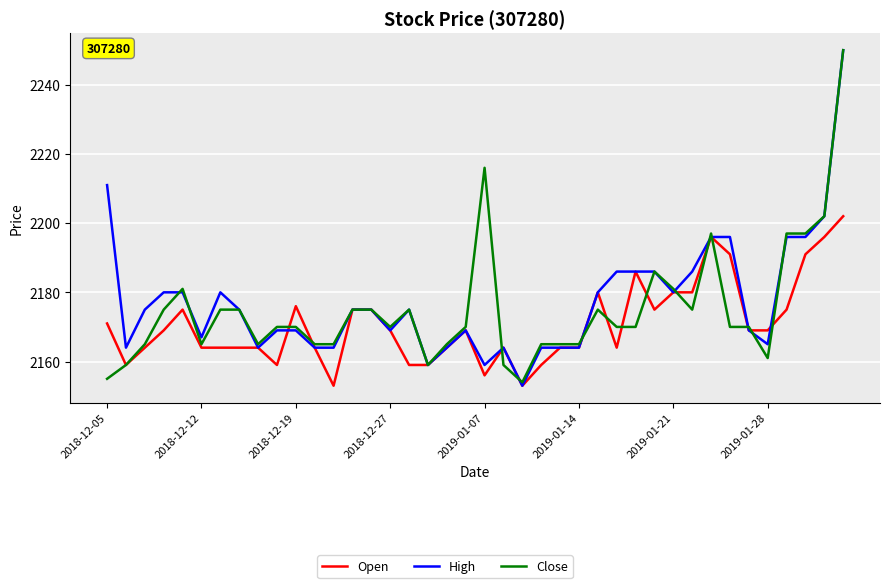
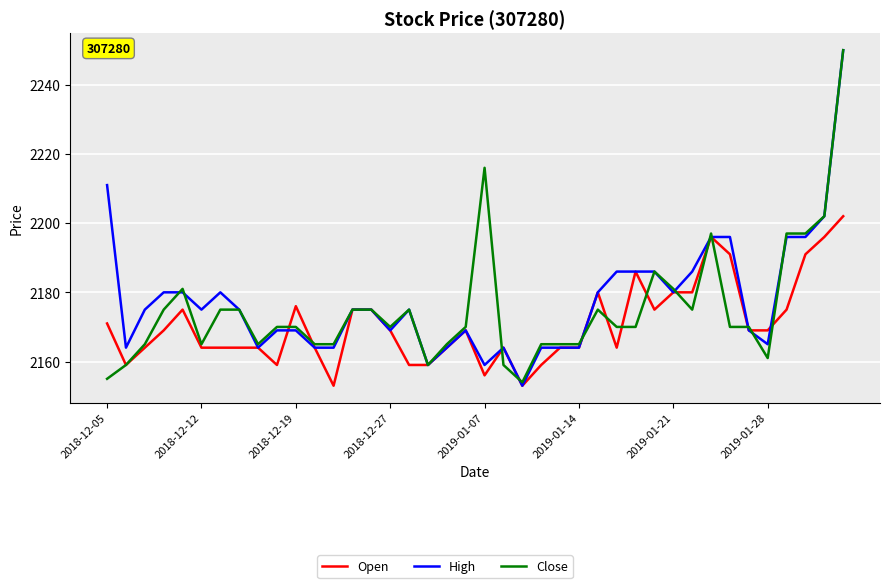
  {
    "Open": {
      "2018-12-05": 2171,
      "2018-12-12": 2164,
      "2018-12-19": 2176,
      "2019-01-07": 2156,
      "2019-01-28": 2169
    },
    "High": {
      "2018-12-05": 2211,
-     "2018-12-12": 2167,
+     "2018-12-12": 2175,
      "2018-12-19": 2169,
      "2019-01-07": 2159,
      "2019-01-28": 2165
    },
    "Close": {
      "2018-12-05": 2155,
      "2018-12-12": 2165,
      "2018-12-19": 2170,
      "2018-12-27": 2170,
      "2019-01-07": 2216,
      "2019-01-14": 2165,
      "2019-01-21": 2181,
      "2019-01-28": 2161
    }
  }
